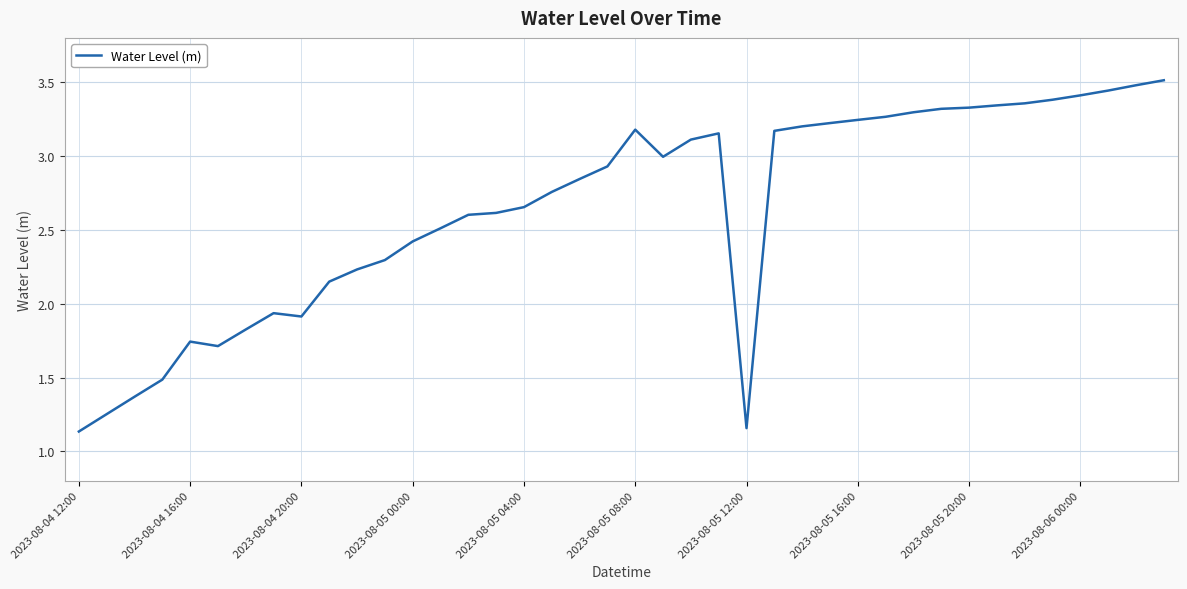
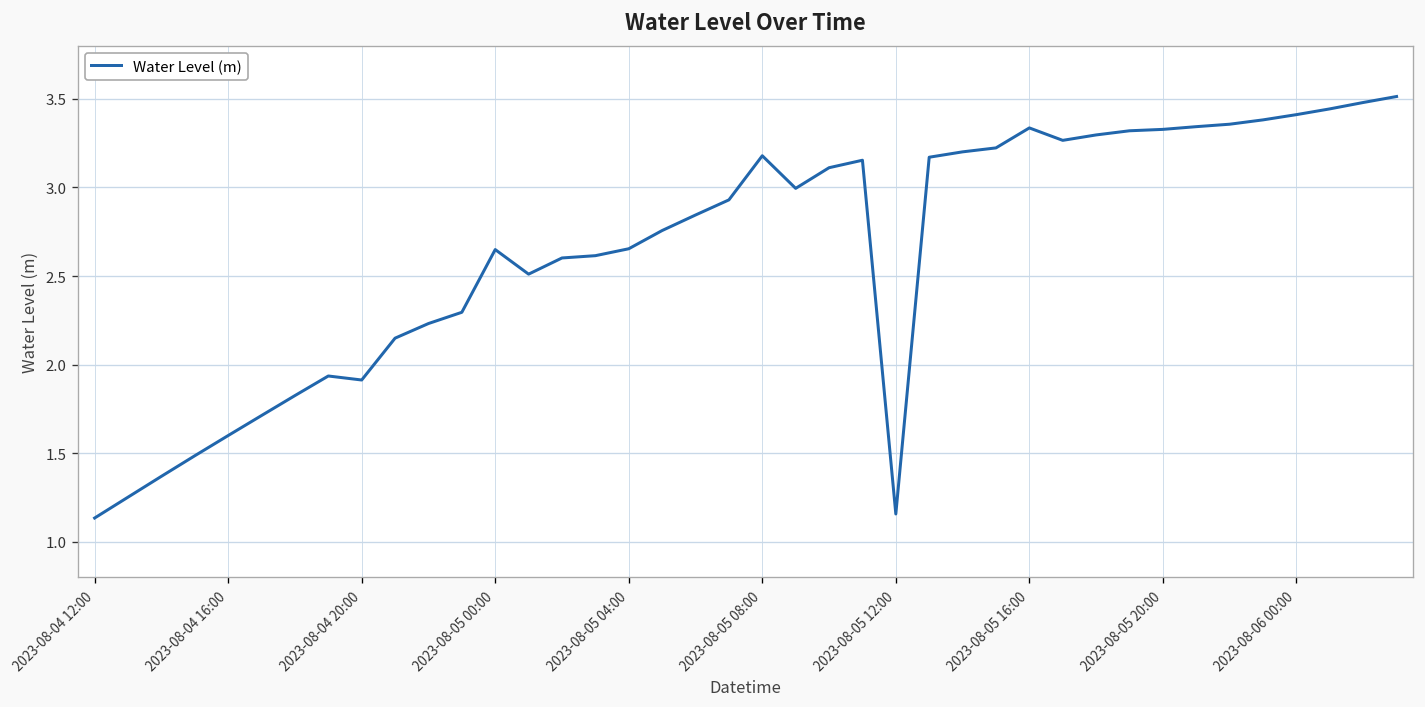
  {
    "2023-08-04 12:00": 1.13,
-   "2023-08-04 16:00": 1.74,
+   "2023-08-04 16:00": 1.60,
    "2023-08-04 20:00": 1.91,
-   "2023-08-05 00:00": 2.42,
+   "2023-08-05 00:00": 2.65,
    "2023-08-05 04:00": 2.65,
    "2023-08-05 08:00": 3.18,
    "2023-08-05 12:00": 1.16,
-   "2023-08-05 16:00": 3.24,
+   "2023-08-05 16:00": 3.34,
    "2023-08-05 20:00": 3.33,
    "2023-08-06 00:00": 3.41
  }
